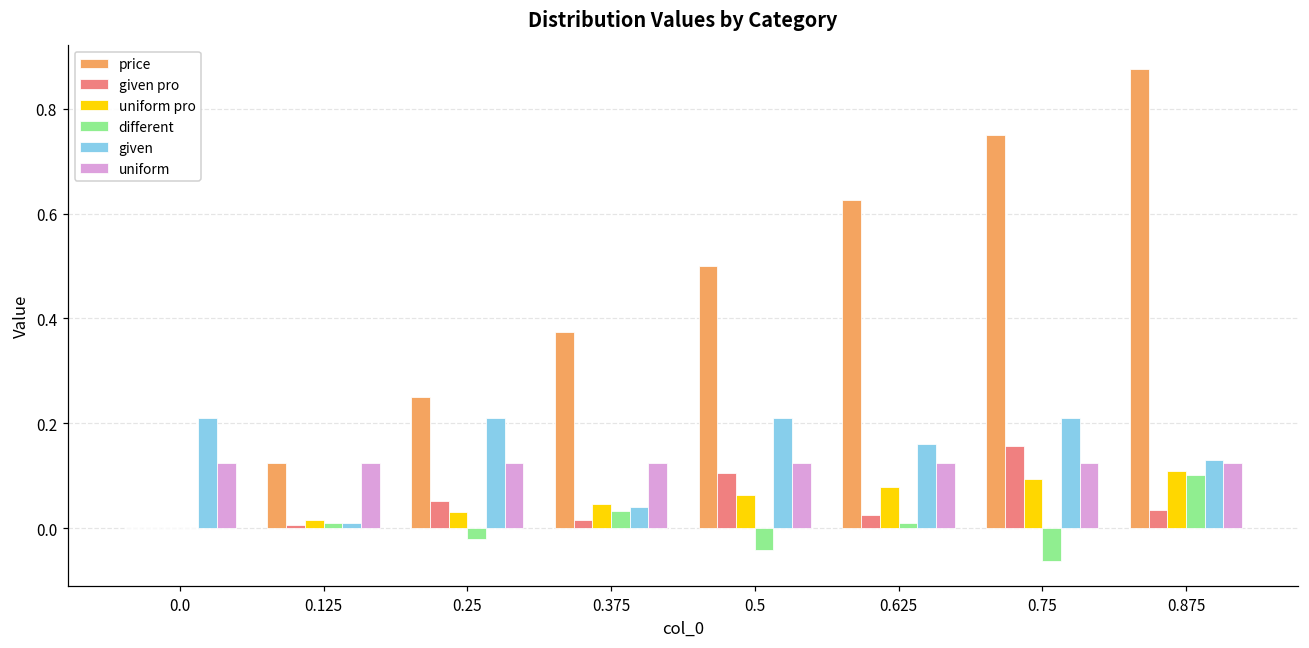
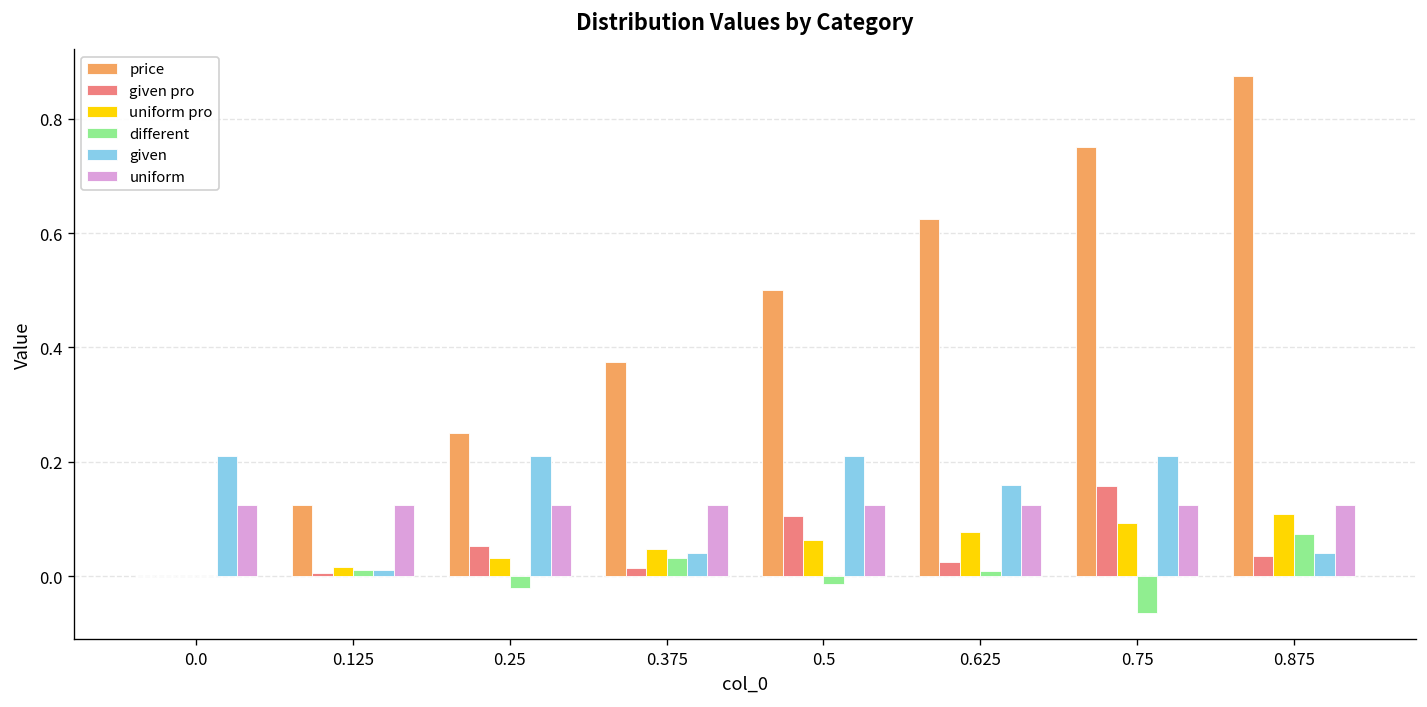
  {
    "uniform pro": {
      "0.0": 0.00,
      "0.125": 0.02,
      "0.25": 0.03,
      "0.375": 0.05,
      "0.5": 0.06,
      "0.625": 0.08,
      "0.75": 0.09,
      "0.875": 0.11
    },
    "different": {
      "0.0": 0.00,
      "0.125": 0.01,
      "0.25": -0.02,
      "0.375": 0.03,
-     "0.5": -0.04,
+     "0.5": -0.01,
      "0.625": 0.01,
      "0.75": -0.06,
-     "0.875": 0.10
+     "0.875": 0.07
    },
    "given": {
      "0.0": 0.21,
      "0.125": 0.01,
      "0.25": 0.21,
      "0.375": 0.04,
      "0.5": 0.21,
      "0.625": 0.16,
      "0.75": 0.21,
-     "0.875": 0.13
+     "0.875": 0.04
    },
    "uniform": {
      "0.0": 0.13,
      "0.125": 0.13,
      "0.25": 0.13,
      "0.375": 0.13,
      "0.5": 0.13,
      "0.625": 0.13,
      "0.75": 0.13,
      "0.875": 0.13
    }
  }
